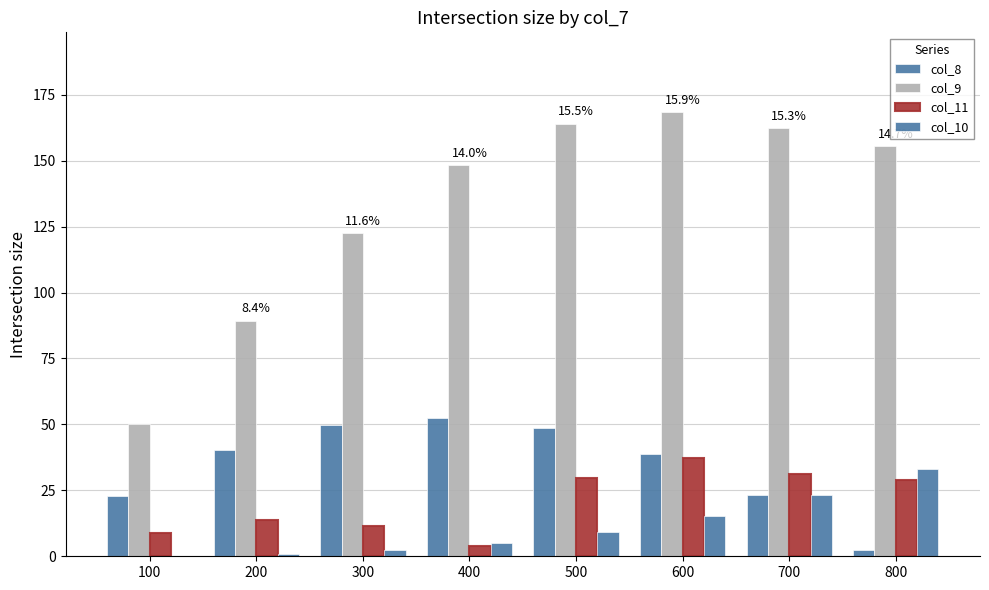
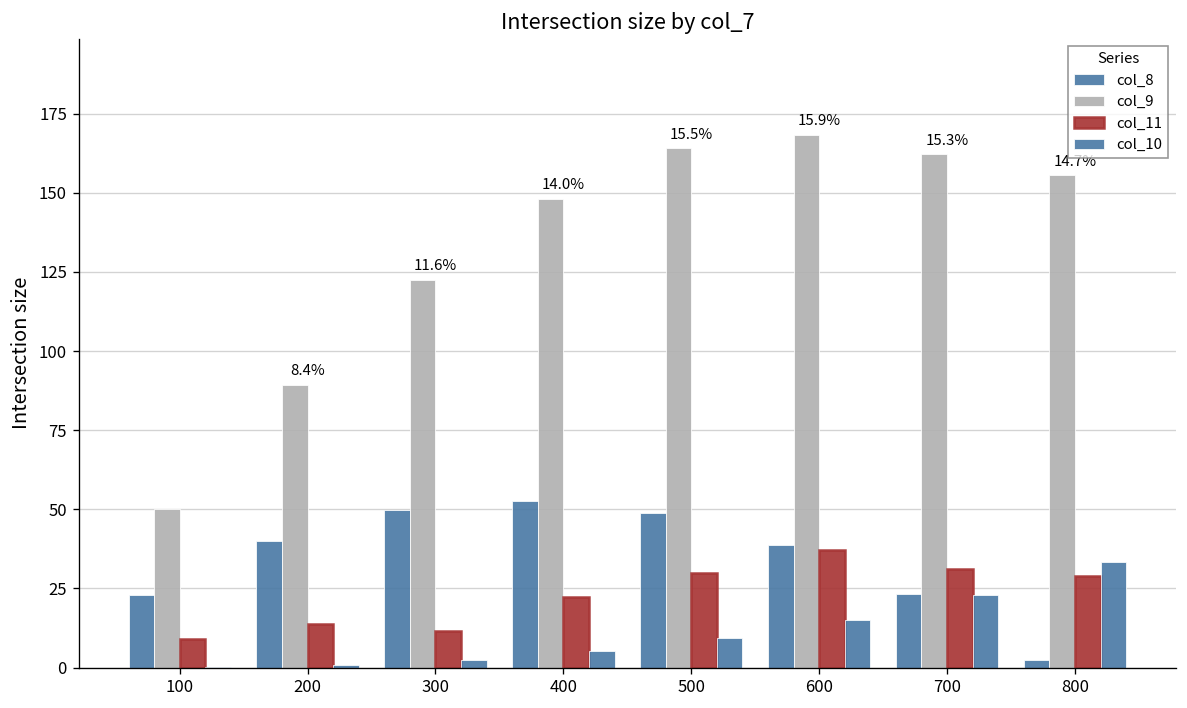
  {
    "col_9": {
      "100": 50
    },
    "col_11": {
      "100": 9,
      "200": 14,
      "300": 12,
-     "400": 4,
+     "400": 22,
      "500": 30,
      "600": 37,
      "700": 31,
      "800": 29
    }
  }
